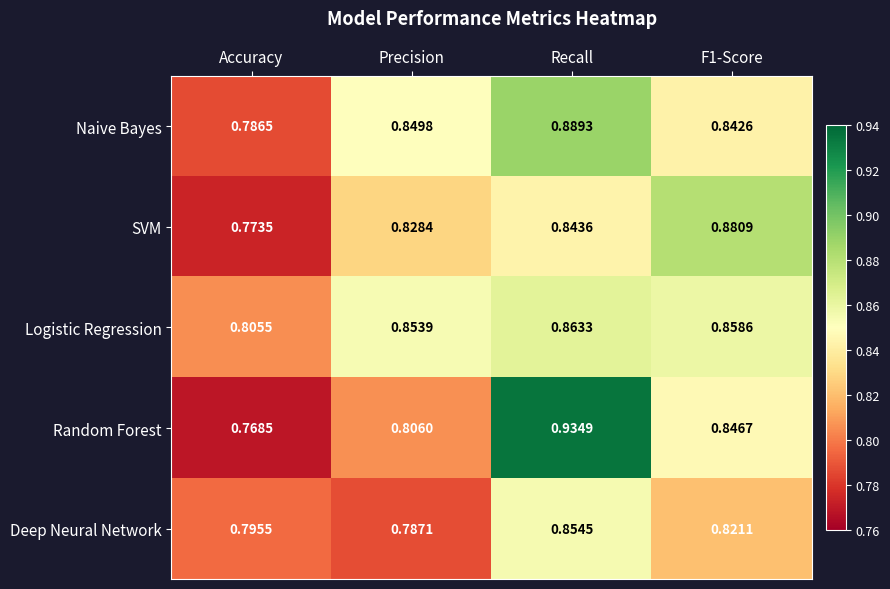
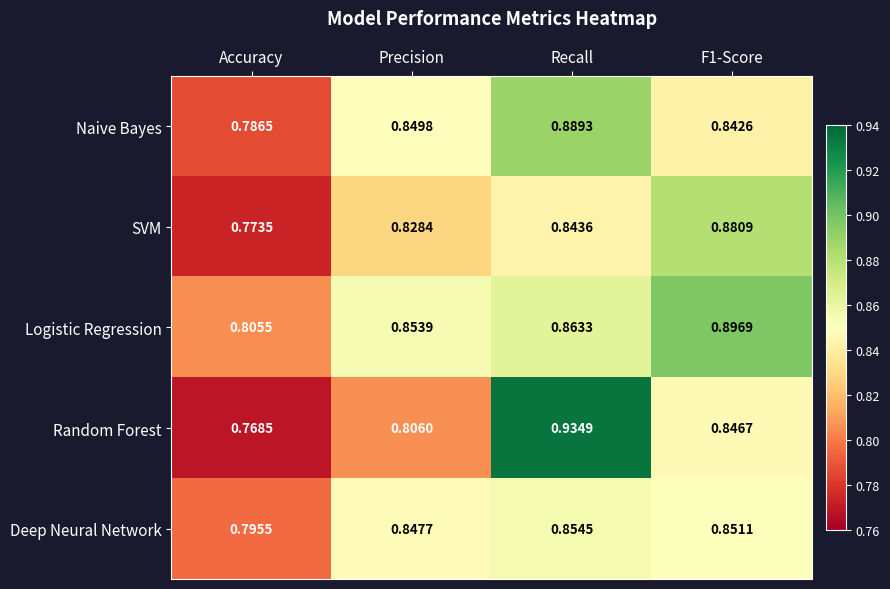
  {
    "Naive Bayes": {
      "Accuracy": 0.7865,
      "Precision": 0.8498,
      "Recall": 0.8893,
      "F1-Score": 0.8426
    },
    "SVM": {
      "Accuracy": 0.7735,
      "Precision": 0.8284,
      "Recall": 0.8436,
      "F1-Score": 0.8809
    },
    "Logistic Regression": {
      "Accuracy": 0.8055,
      "Precision": 0.8539,
      "Recall": 0.8633,
-     "F1-Score": 0.8586
+     "F1-Score": 0.8969
    },
    "Random Forest": {
      "Accuracy": 0.7685,
      "Precision": 0.8060,
      "Recall": 0.9349,
      "F1-Score": 0.8467
    },
    "Deep Neural Network": {
      "Accuracy": 0.7955,
-     "Precision": 0.7871,
+     "Precision": 0.8477,
      "Recall": 0.8545,
-     "F1-Score": 0.8211
+     "F1-Score": 0.8511
    }
  }
